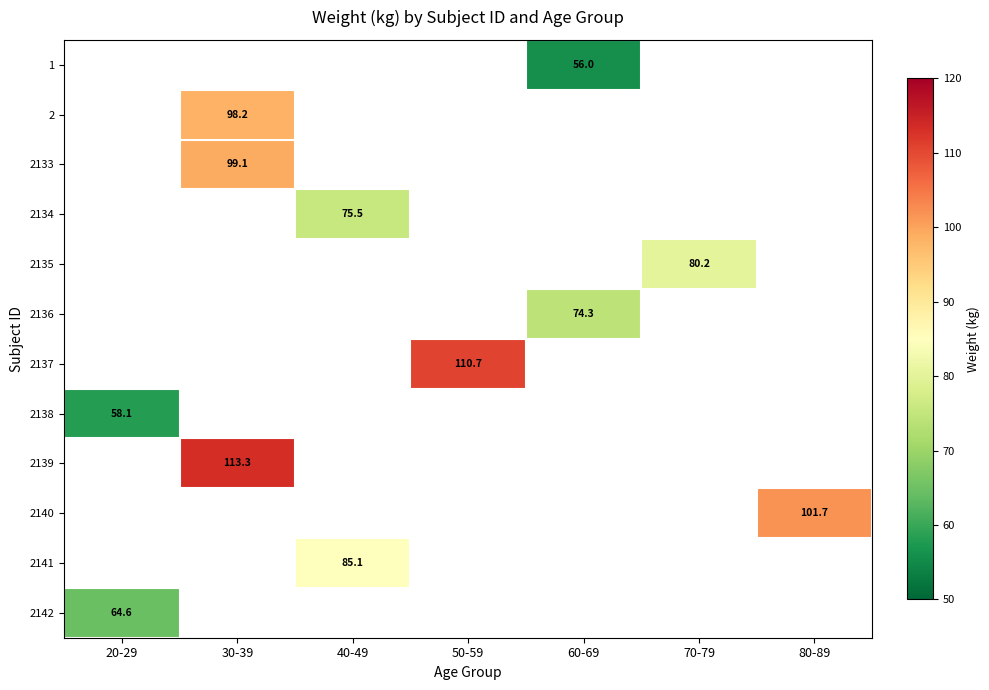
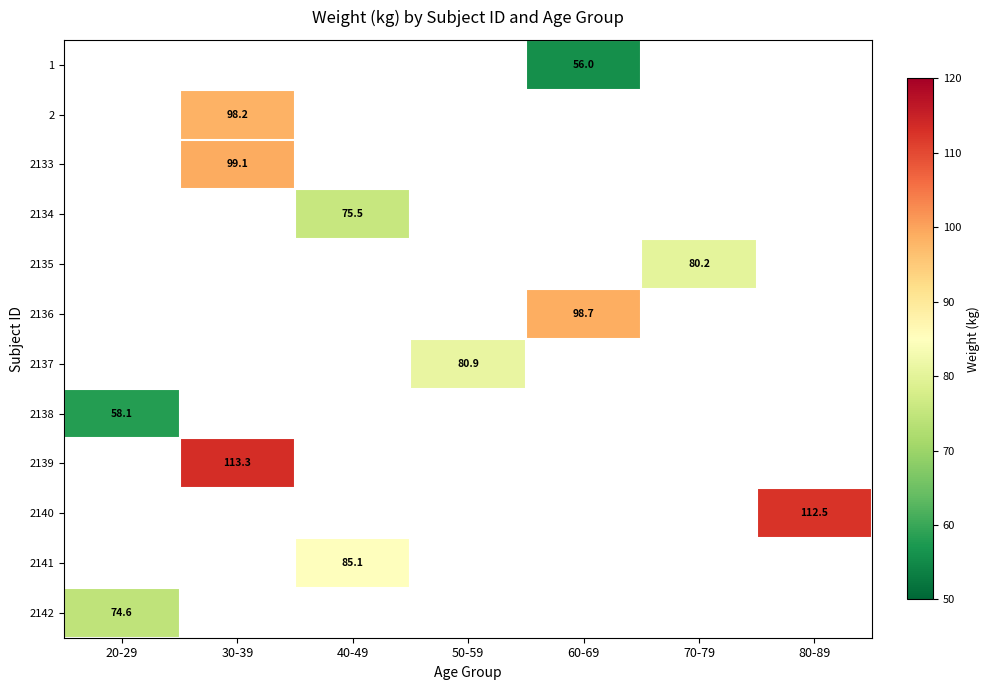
  {
    "1": {
      "60-69": 56.0
    },
    "2": {
      "30-39": 98.2
    },
    "2133": {
      "30-39": 99.1
    },
    "2134": {
      "40-49": 75.5
    },
    "2135": {
      "70-79": 80.2
    },
    "2136": {
-     "60-69": 74.3
+     "60-69": 98.7
    },
    "2137": {
-     "50-59": 110.7
+     "50-59": 80.9
    },
    "2138": {
      "20-29": 58.1
    },
    "2139": {
      "30-39": 113.3
    },
    "2140": {
-     "80-89": 101.7
+     "80-89": 112.5
    },
    "2141": {
      "40-49": 85.1
    },
    "2142": {
-     "20-29": 64.6
+     "20-29": 74.6
    }
  }
